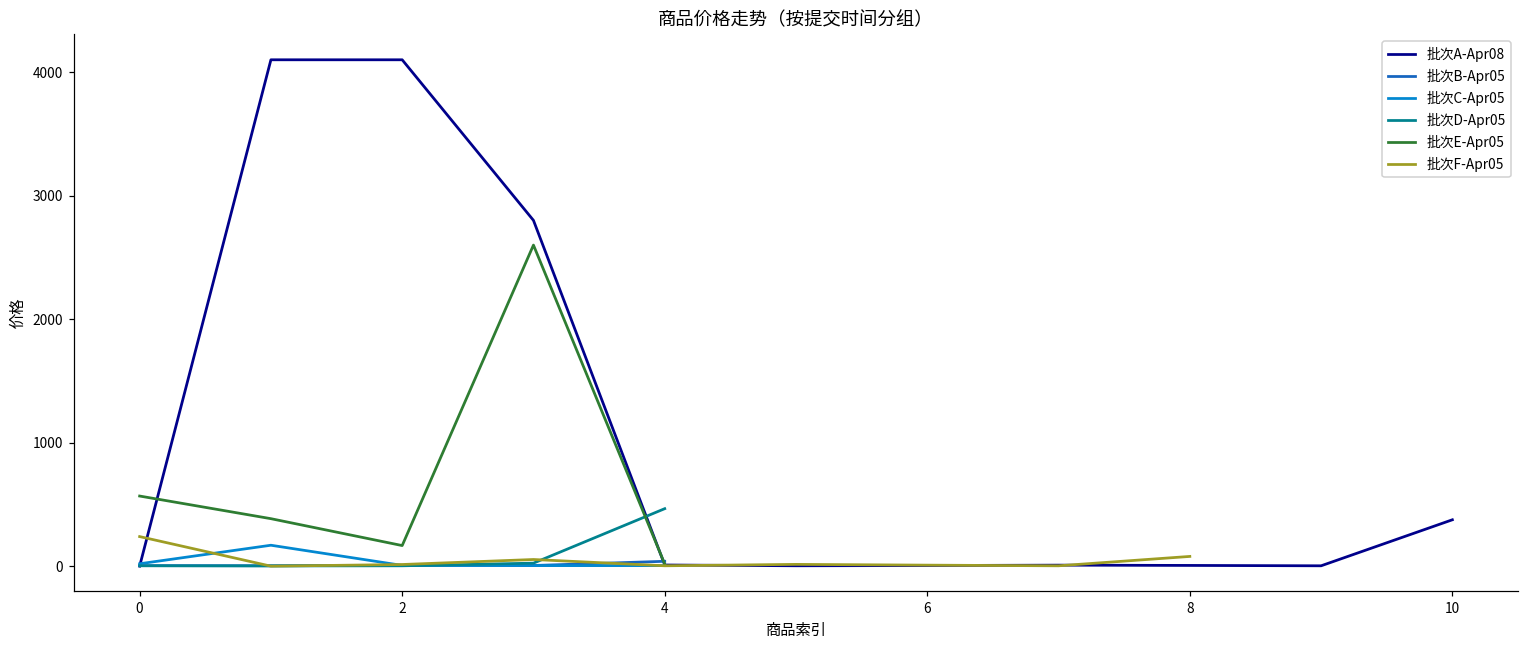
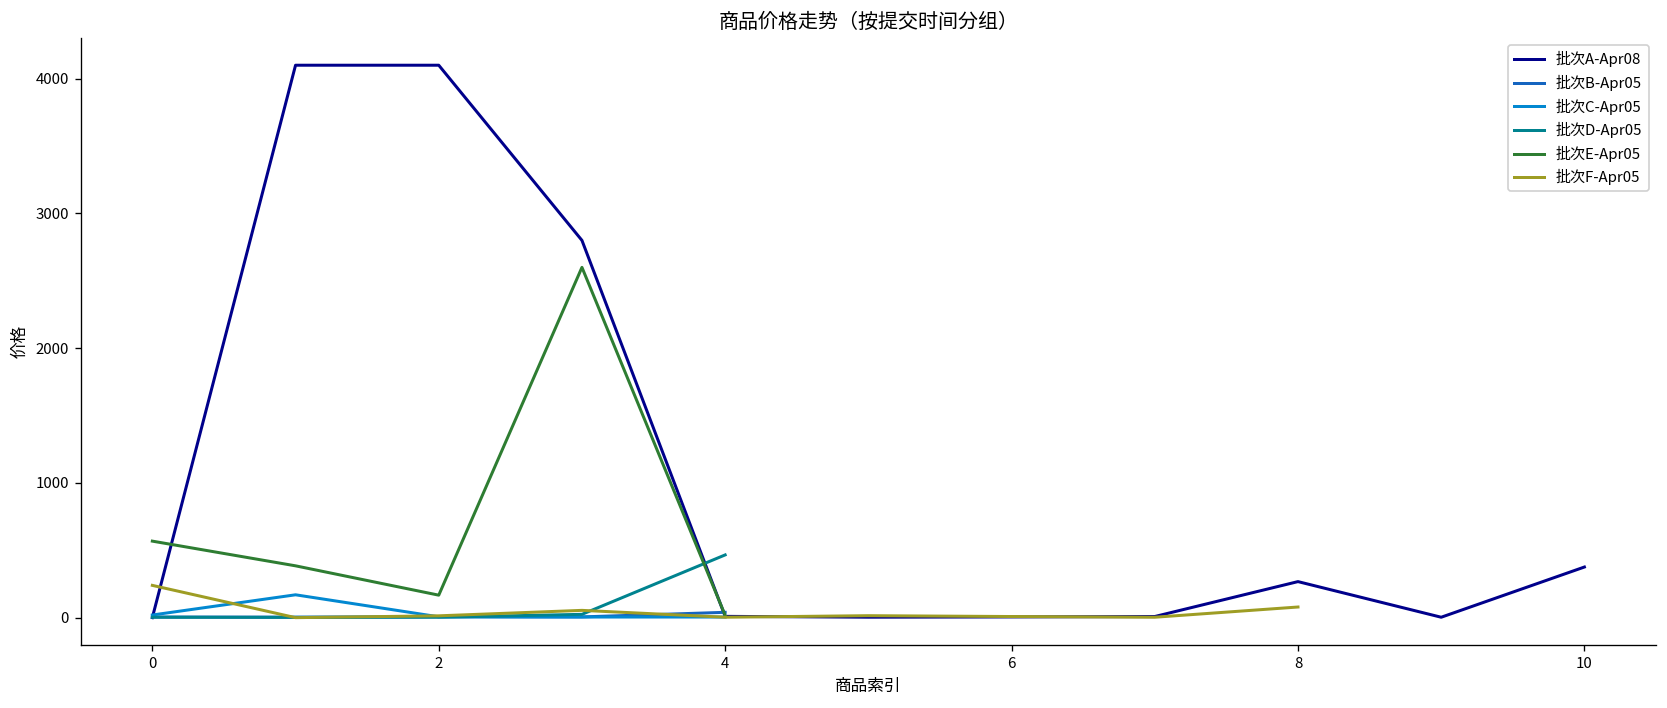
  {
    "批次A-Apr08": {
      "2": 4100,
-     "8": 10,
+     "8": 270,
      "10": 380
    },
    "批次D-Apr05": {
      "4": 470
    },
    "批次E-Apr05": {
      "0": 570,
      "2": 170
    },
    "批次F-Apr05": {
      "0": 240,
      "8": 80
    }
  }
